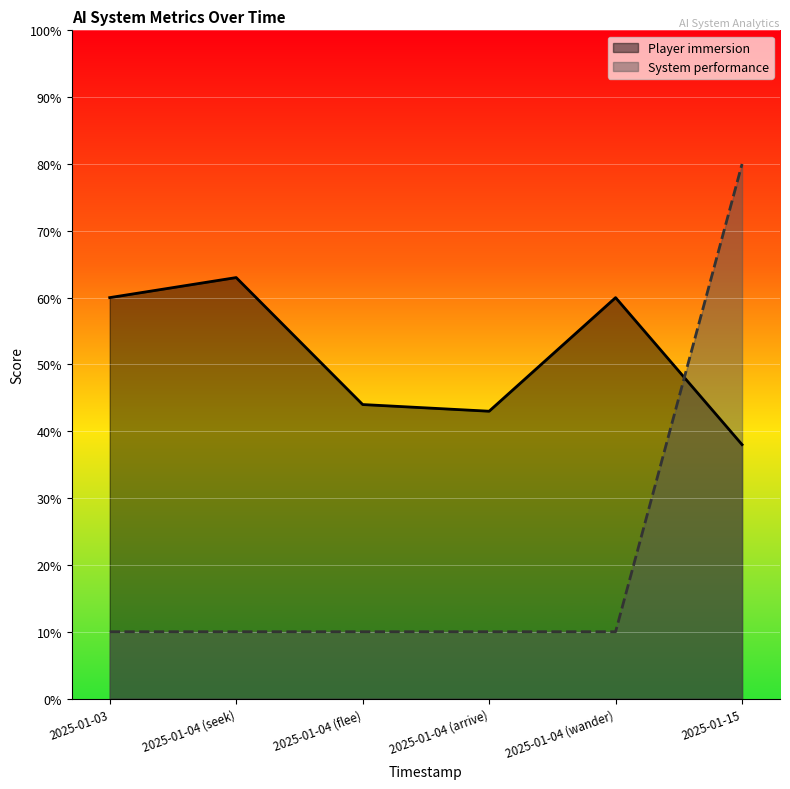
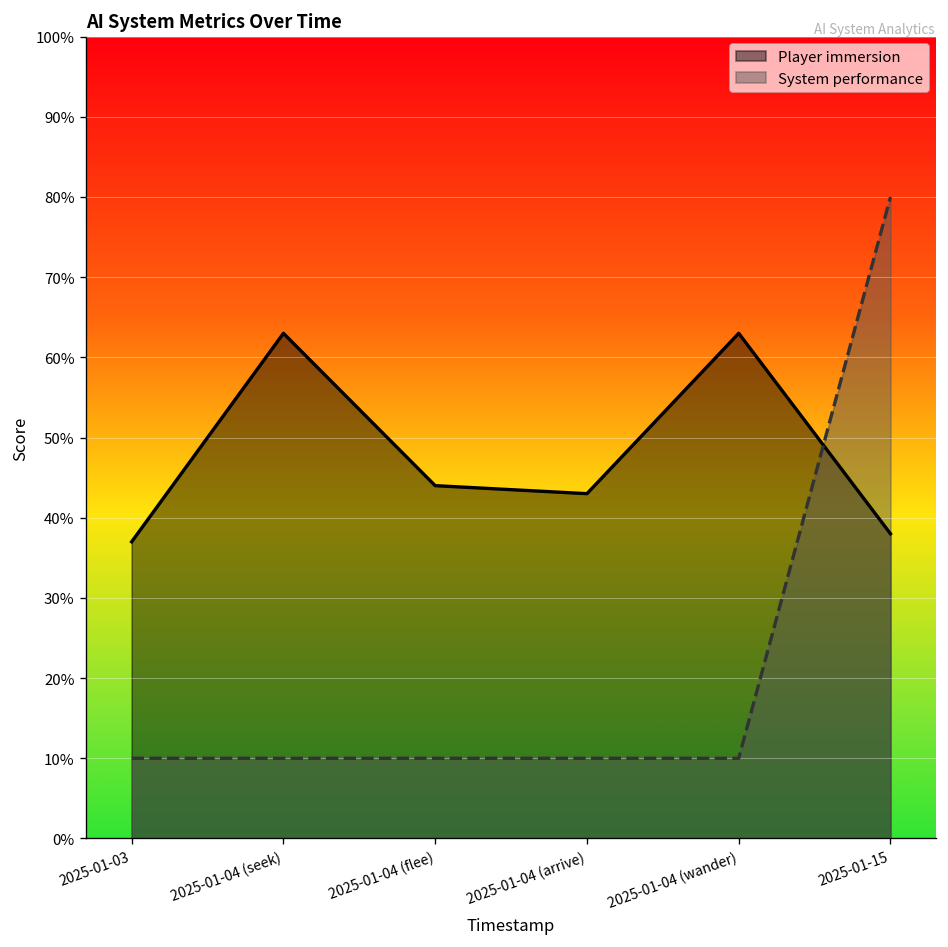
  {
    "Player immersion": {
-     "2025-01-03": "60%",
+     "2025-01-03": "37%",
      "2025-01-04 (seek)": "63%",
      "2025-01-04 (flee)": "44%",
      "2025-01-04 (arrive)": "43%",
-     "2025-01-04 (wander)": "60%",
+     "2025-01-04 (wander)": "63%",
      "2025-01-15": "38%"
    },
    "System performance": {
      "2025-01-03": "10%",
      "2025-01-04 (seek)": "10%",
      "2025-01-04 (flee)": "10%",
      "2025-01-04 (arrive)": "10%",
      "2025-01-04 (wander)": "10%",
      "2025-01-15": "80%"
    }
  }
